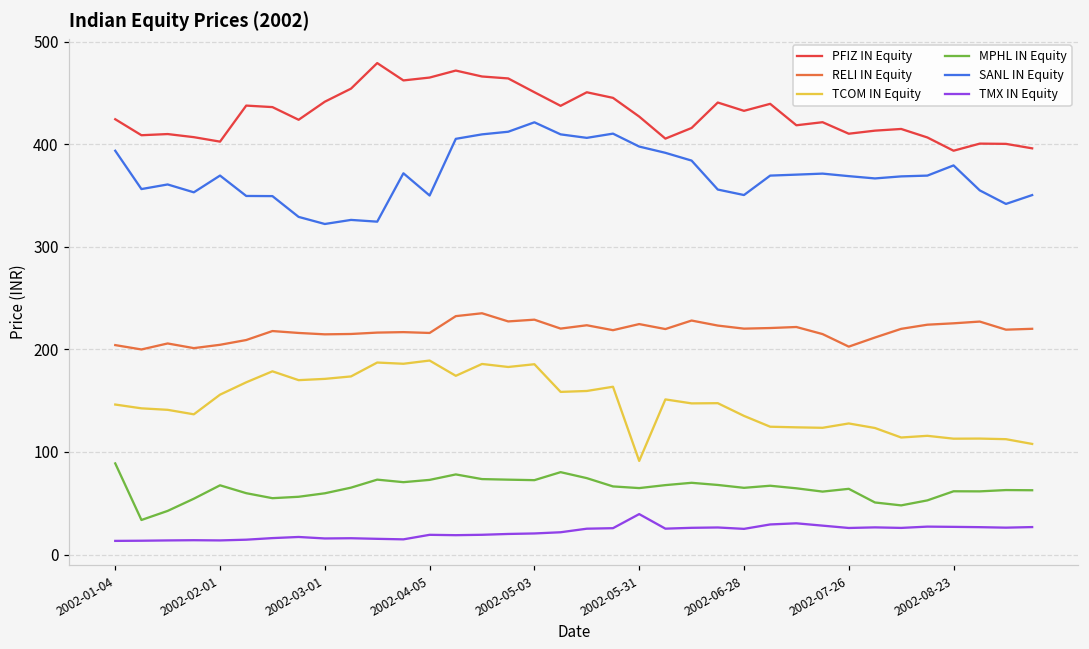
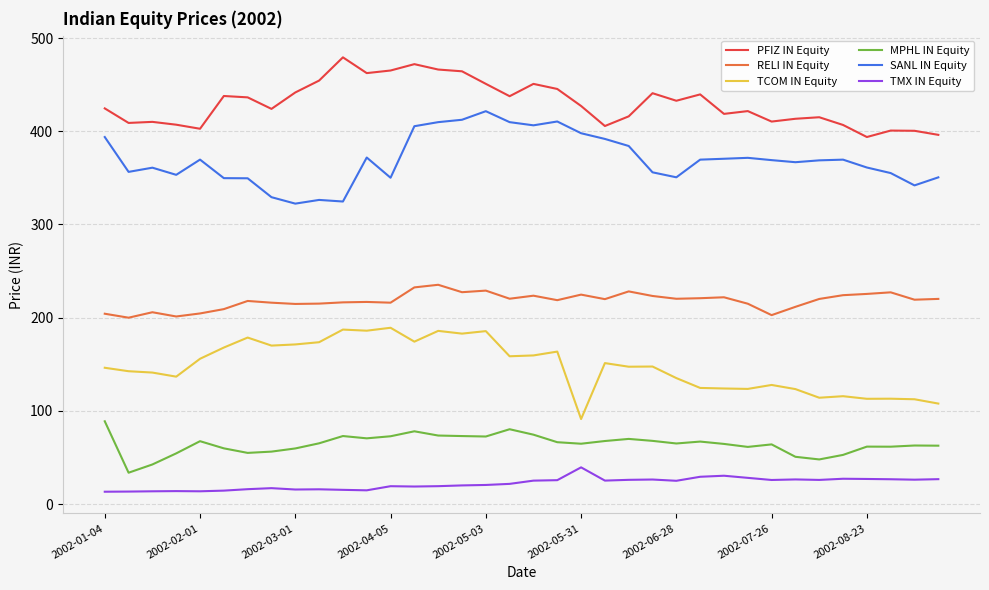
  {
    "TCOM IN Equity": {
      "2002-01-04": 150,
      "2002-02-01": 160,
      "2002-03-01": 170,
      "2002-04-05": 190,
      "2002-05-03": 190,
      "2002-05-31": 90,
      "2002-06-28": 140,
      "2002-07-26": 130,
      "2002-08-23": 110
    },
    "MPHL IN Equity": {
      "2002-01-04": 90,
      "2002-02-01": 70,
      "2002-03-01": 60,
      "2002-04-05": 70,
      "2002-05-03": 70,
      "2002-05-31": 60,
      "2002-06-28": 70,
      "2002-07-26": 60,
      "2002-08-23": 60
    },
    "SANL IN Equity": {
      "2002-01-04": 390,
      "2002-02-01": 370,
      "2002-03-01": 320,
      "2002-04-05": 350,
      "2002-05-03": 420,
      "2002-05-31": 400,
      "2002-06-28": 350,
      "2002-07-26": 370,
-     "2002-08-23": 380
+     "2002-08-23": 360
    },
    "TMX IN Equity": {
      "2002-01-04": 10,
      "2002-02-01": 10,
      "2002-03-01": 20,
      "2002-04-05": 20,
      "2002-05-03": 20,
      "2002-05-31": 40,
      "2002-06-28": 30,
      "2002-07-26": 30,
      "2002-08-23": 30
    }
  }
